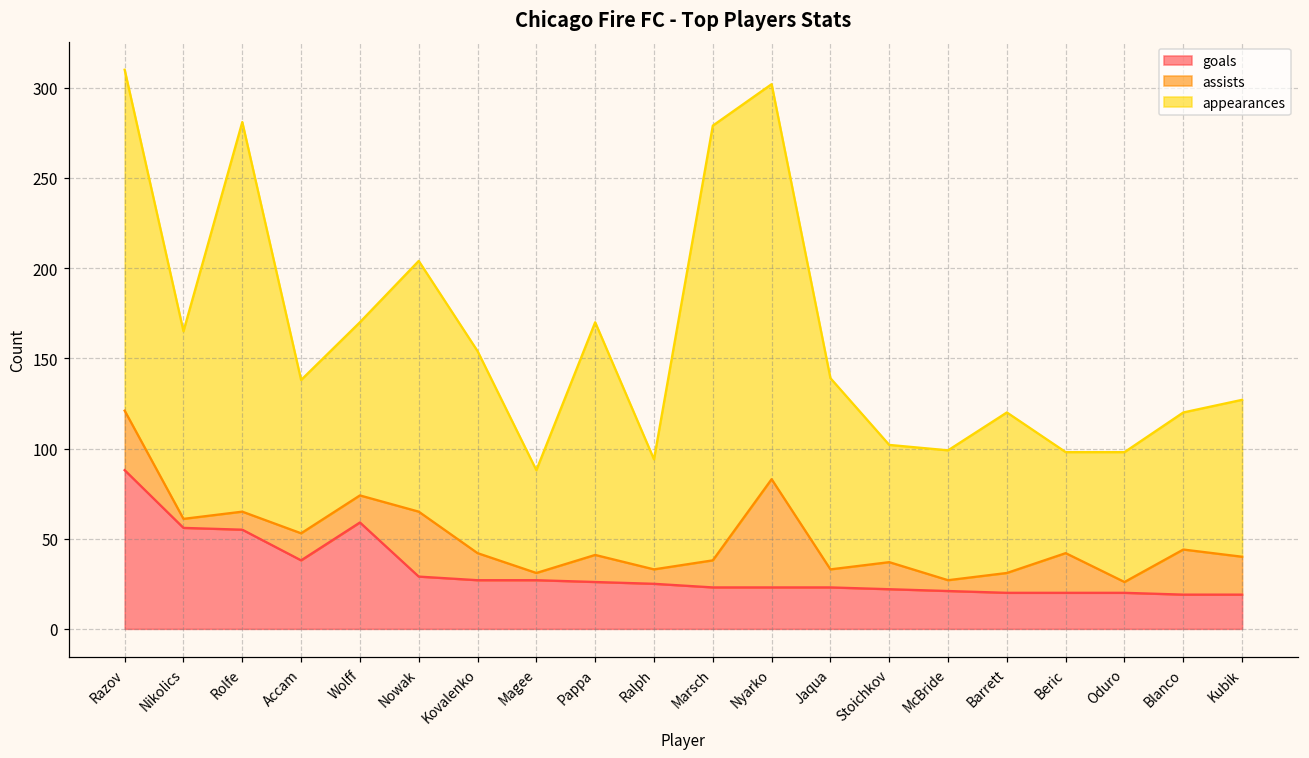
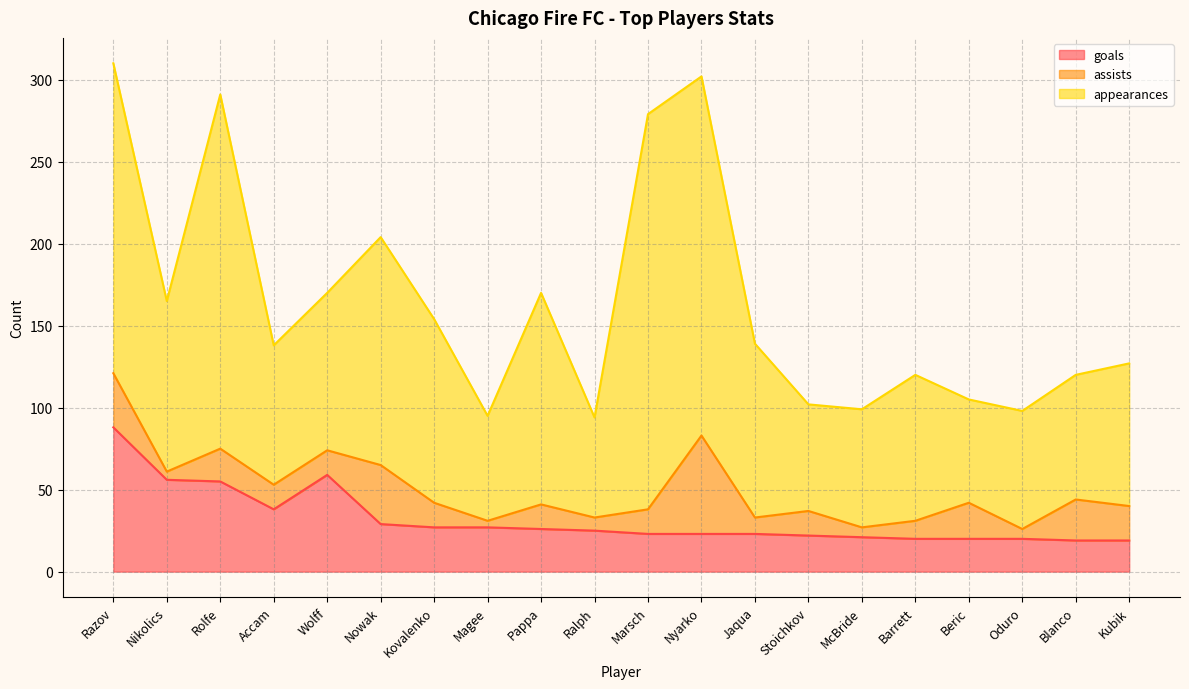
  {
    "goals": {
      "Razov": 88,
      "Nikolics": 56,
      "Rolfe": 55,
      "Accam": 38,
      "Wolff": 59,
      "Nowak": 29,
      "Kovalenko": 27,
      "Magee": 27,
      "Pappa": 26,
      "Ralph": 25,
      "Marsch": 23,
      "Nyarko": 23,
      "Jaqua": 23,
      "Stoichkov": 22,
      "McBride": 21,
      "Barrett": 20,
      "Beric": 20,
      "Oduro": 20,
      "Blanco": 19,
      "Kubik": 19
    },
    "assists": {
      "Razov": 33,
      "Nikolics": 5,
-     "Rolfe": 10,
+     "Rolfe": 20,
      "Accam": 15,
      "Wolff": 15,
      "Nowak": 36,
      "Kovalenko": 15,
      "Magee": 4,
      "Pappa": 15,
      "Ralph": 8,
      "Marsch": 15,
      "Nyarko": 60,
      "Jaqua": 10,
      "Stoichkov": 15,
      "McBride": 6,
      "Barrett": 11,
      "Beric": 22,
      "Oduro": 6,
      "Blanco": 25,
      "Kubik": 21
    },
    "appearances": {
      "Razov": 189,
      "Nikolics": 104,
      "Rolfe": 216,
      "Accam": 85,
      "Wolff": 96,
      "Nowak": 139,
      "Kovalenko": 112,
-     "Magee": 57,
+     "Magee": 64,
      "Pappa": 129,
      "Ralph": 61,
      "Marsch": 241,
      "Nyarko": 219,
      "Jaqua": 106,
      "Stoichkov": 65,
      "McBride": 72,
      "Barrett": 89,
-     "Beric": 56,
+     "Beric": 63,
      "Oduro": 72,
      "Blanco": 76,
      "Kubik": 87
    }
  }
